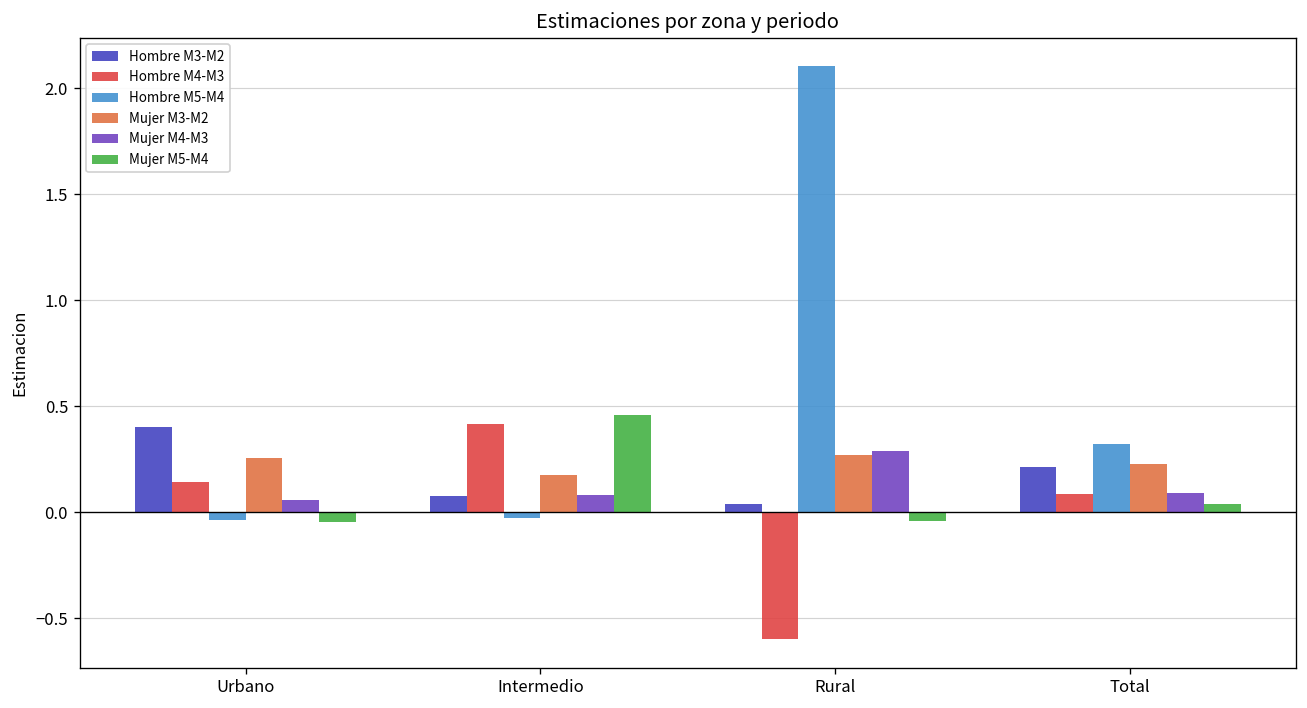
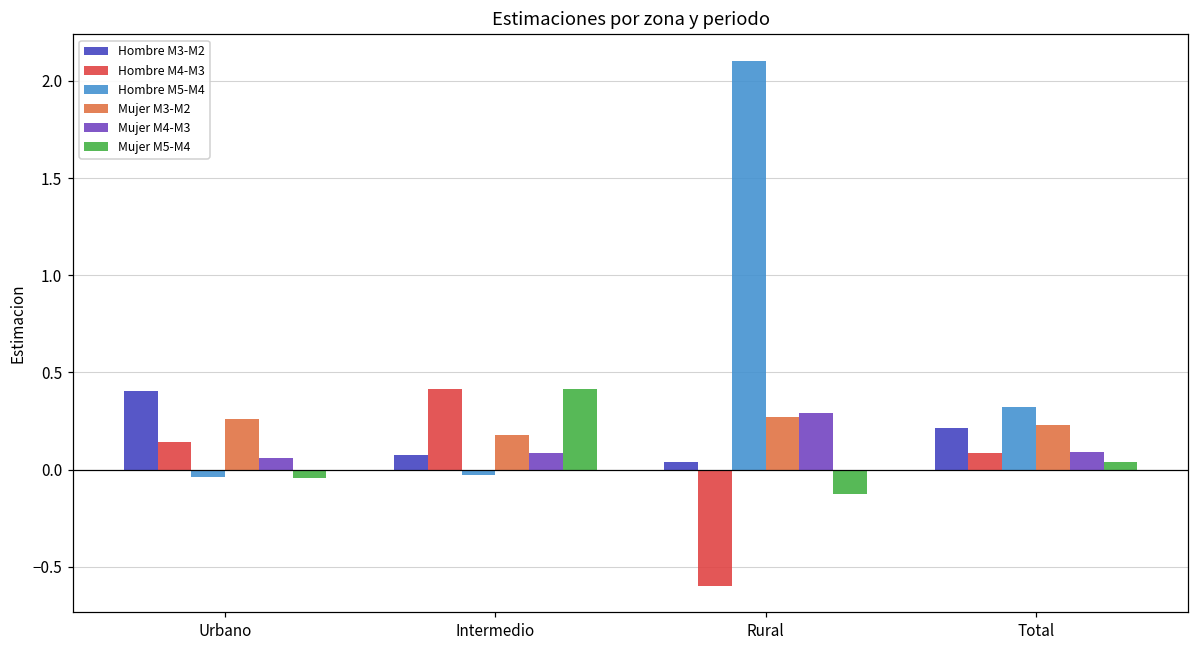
  {
    "Hombre M5-M4": {
      "Urbano": -0.04,
      "Intermedio": -0.03,
      "Rural": 2.10,
      "Total": 0.32
    },
    "Mujer M5-M4": {
      "Urbano": -0.04,
-     "Intermedio": 0.46,
-     "Rural": -0.04,
+     "Intermedio": 0.41,
+     "Rural": -0.13,
      "Total": 0.04
    }
  }
